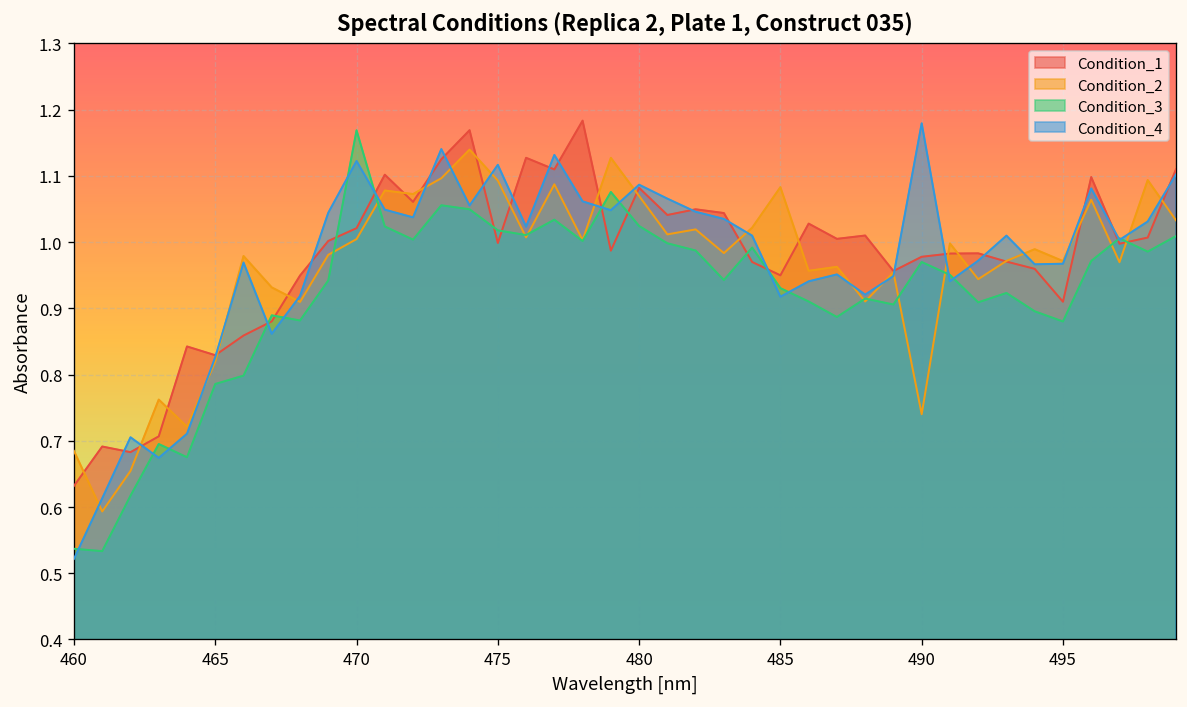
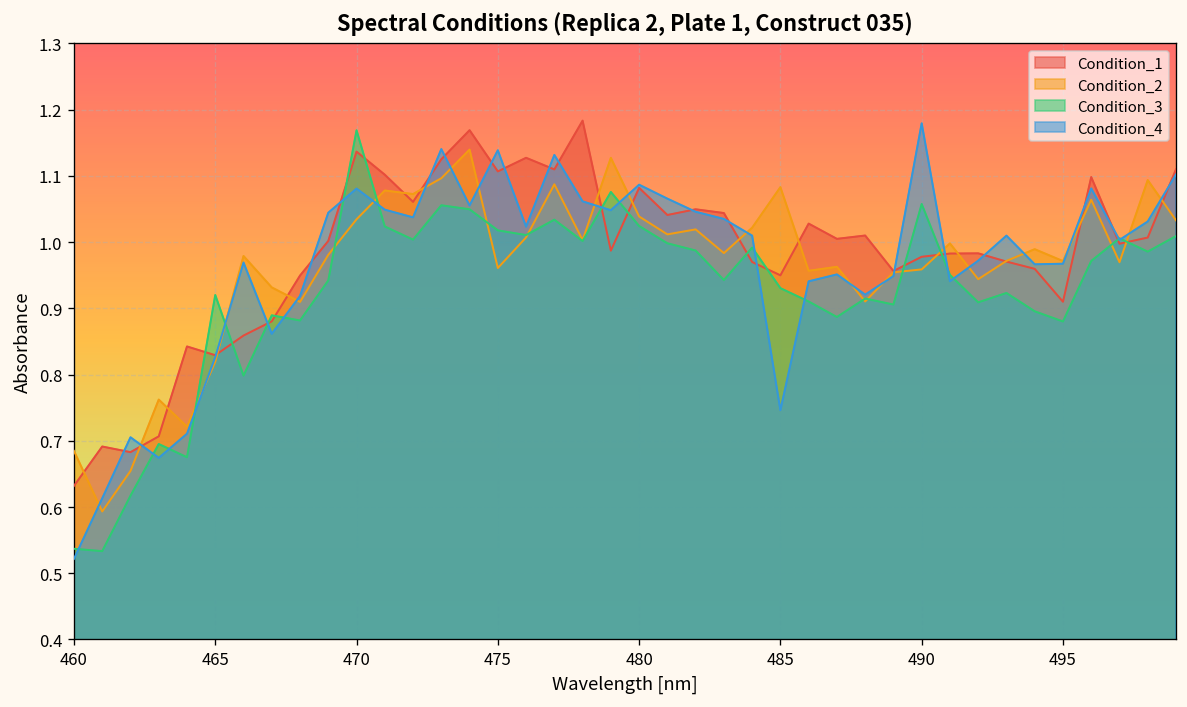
  {
    "Condition_1": {
      "460": 0.63,
-     "470": 1.02,
-     "475": 1.00,
+     "470": 1.14,
+     "475": 1.11,
      "480": 1.08,
      "485": 0.95,
      "490": 0.98,
      "495": 0.91
    },
    "Condition_2": {
      "460": 0.68,
      "465": 0.82,
-     "470": 1.00,
-     "475": 1.09,
-     "480": 1.07,
+     "470": 1.03,
+     "475": 0.96,
+     "480": 1.04,
      "485": 1.08,
-     "490": 0.74
+     "490": 0.96
    },
    "Condition_3": {
      "460": 0.54,
-     "465": 0.79,
+     "465": 0.92,
      "470": 1.17,
      "475": 1.02,
      "480": 1.02,
      "485": 0.93,
-     "490": 0.97,
+     "490": 1.06,
      "495": 0.88
    },
    "Condition_4": {
      "460": 0.52,
-     "470": 1.12,
-     "475": 1.12,
+     "470": 1.08,
+     "475": 1.14,
      "480": 1.09,
-     "485": 0.92,
+     "485": 0.75,
      "490": 1.18
    }
  }
